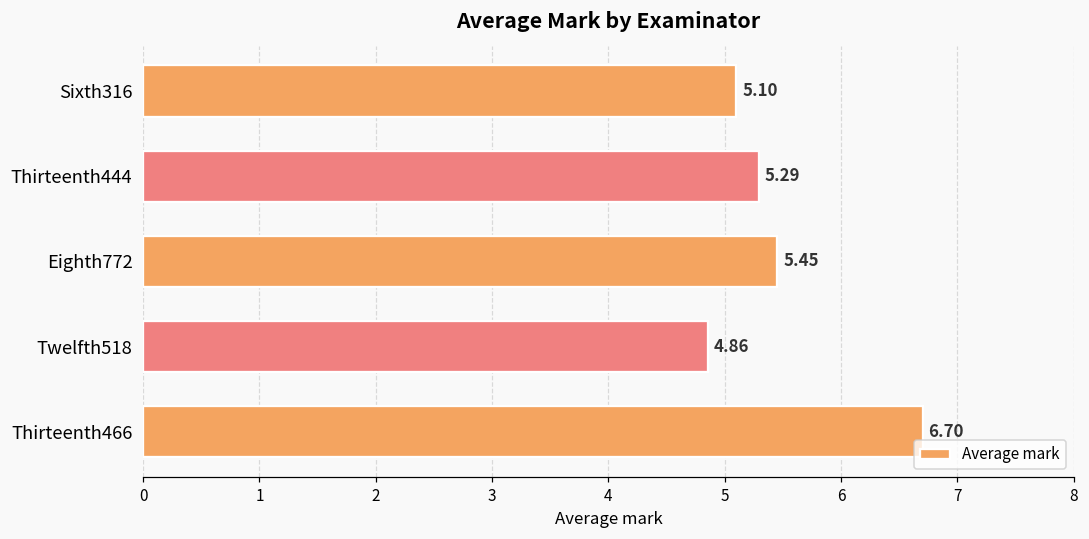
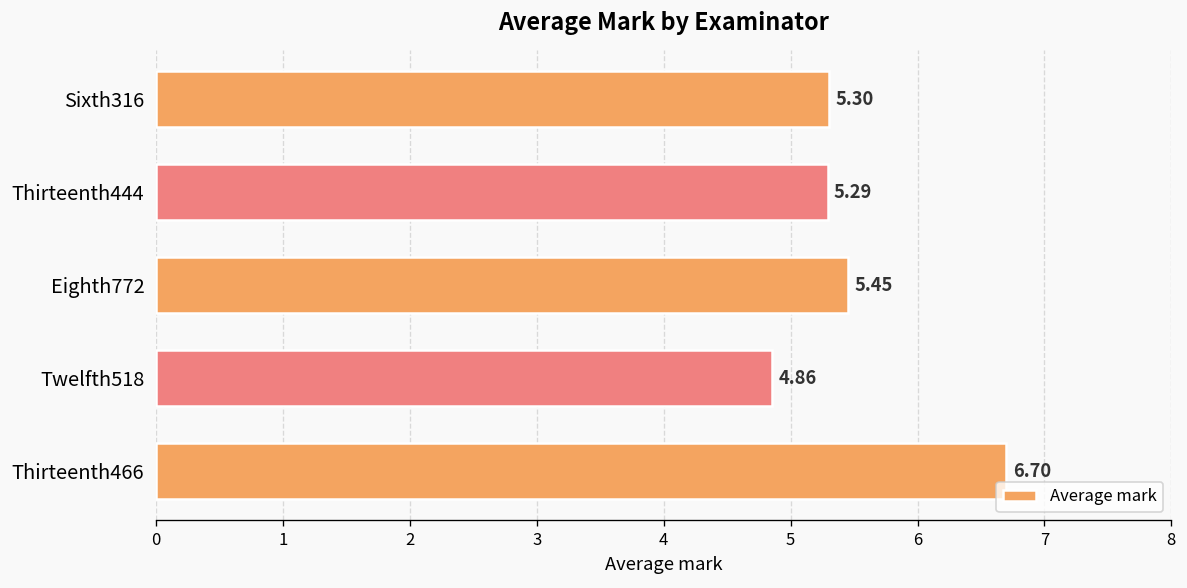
  {
-   "Sixth316": 5.10,
+   "Sixth316": 5.30,
    "Thirteenth444": 5.29,
    "Eighth772": 5.45,
    "Twelfth518": 4.86,
    "Thirteenth466": 6.70
  }
